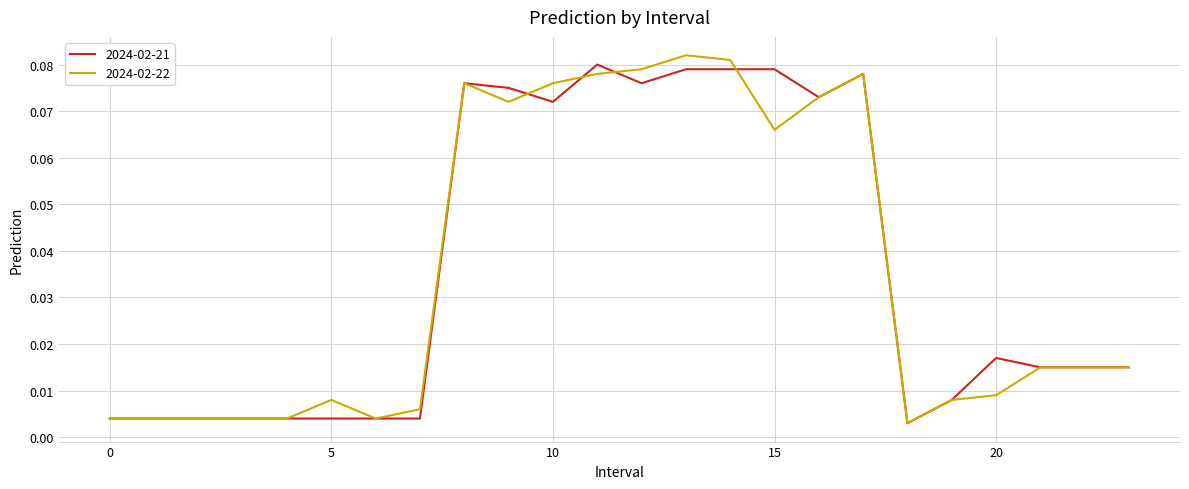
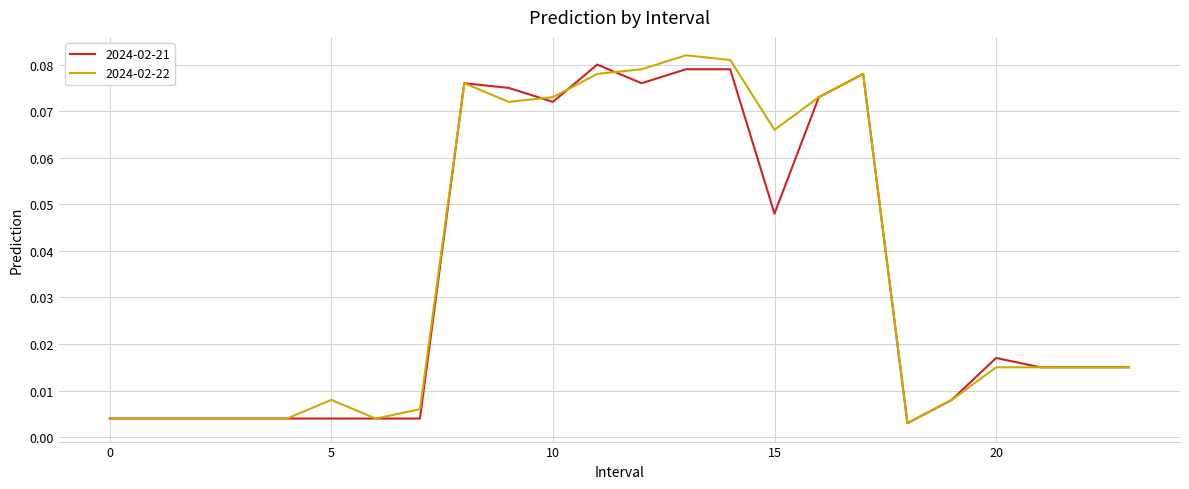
  {
    "2024-02-21": {
      "5": 0.004,
      "10": 0.072,
-     "15": 0.079,
+     "15": 0.048,
      "20": 0.017
    },
    "2024-02-22": {
      "5": 0.008,
-     "10": 0.076,
+     "10": 0.073,
      "15": 0.066,
-     "20": 0.009
+     "20": 0.015
    }
  }
